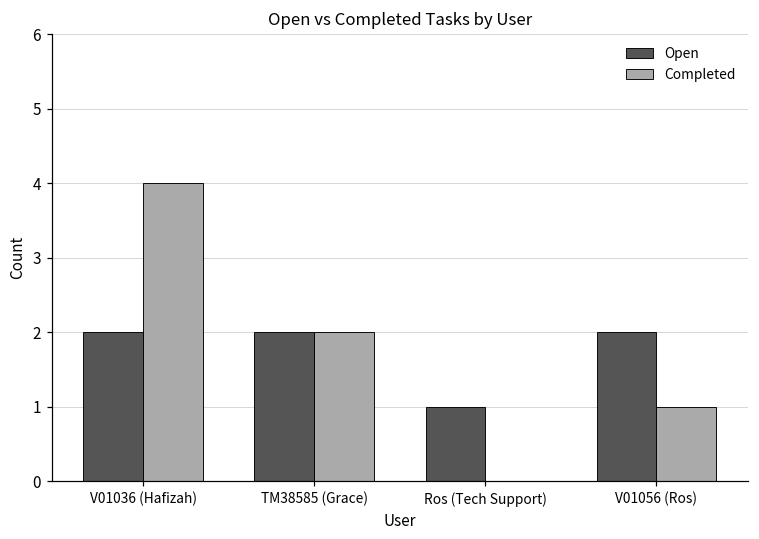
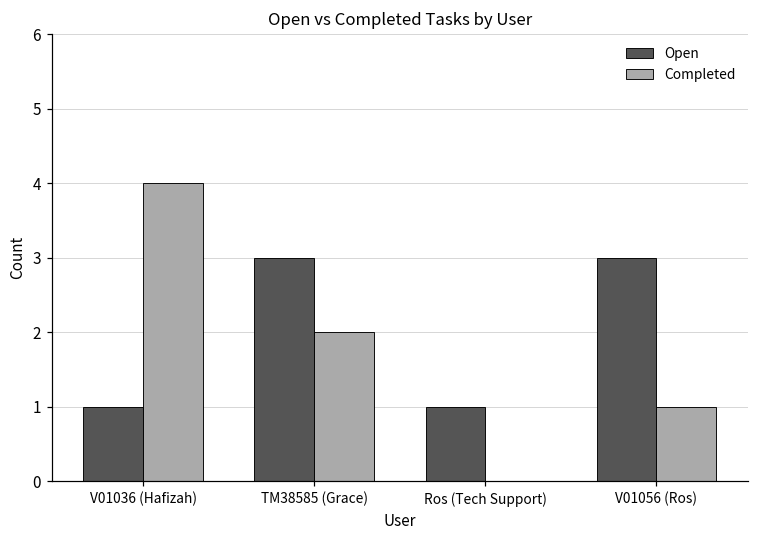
  {
    "Open": {
-     "V01036 (Hafizah)": 2,
-     "TM38585 (Grace)": 2,
+     "V01036 (Hafizah)": 1,
+     "TM38585 (Grace)": 3,
      "Ros (Tech Support)": 1,
-     "V01056 (Ros)": 2
+     "V01056 (Ros)": 3
    },
    "Completed": {
      "V01036 (Hafizah)": 4,
      "TM38585 (Grace)": 2,
      "Ros (Tech Support)": 0,
      "V01056 (Ros)": 1
    }
  }
